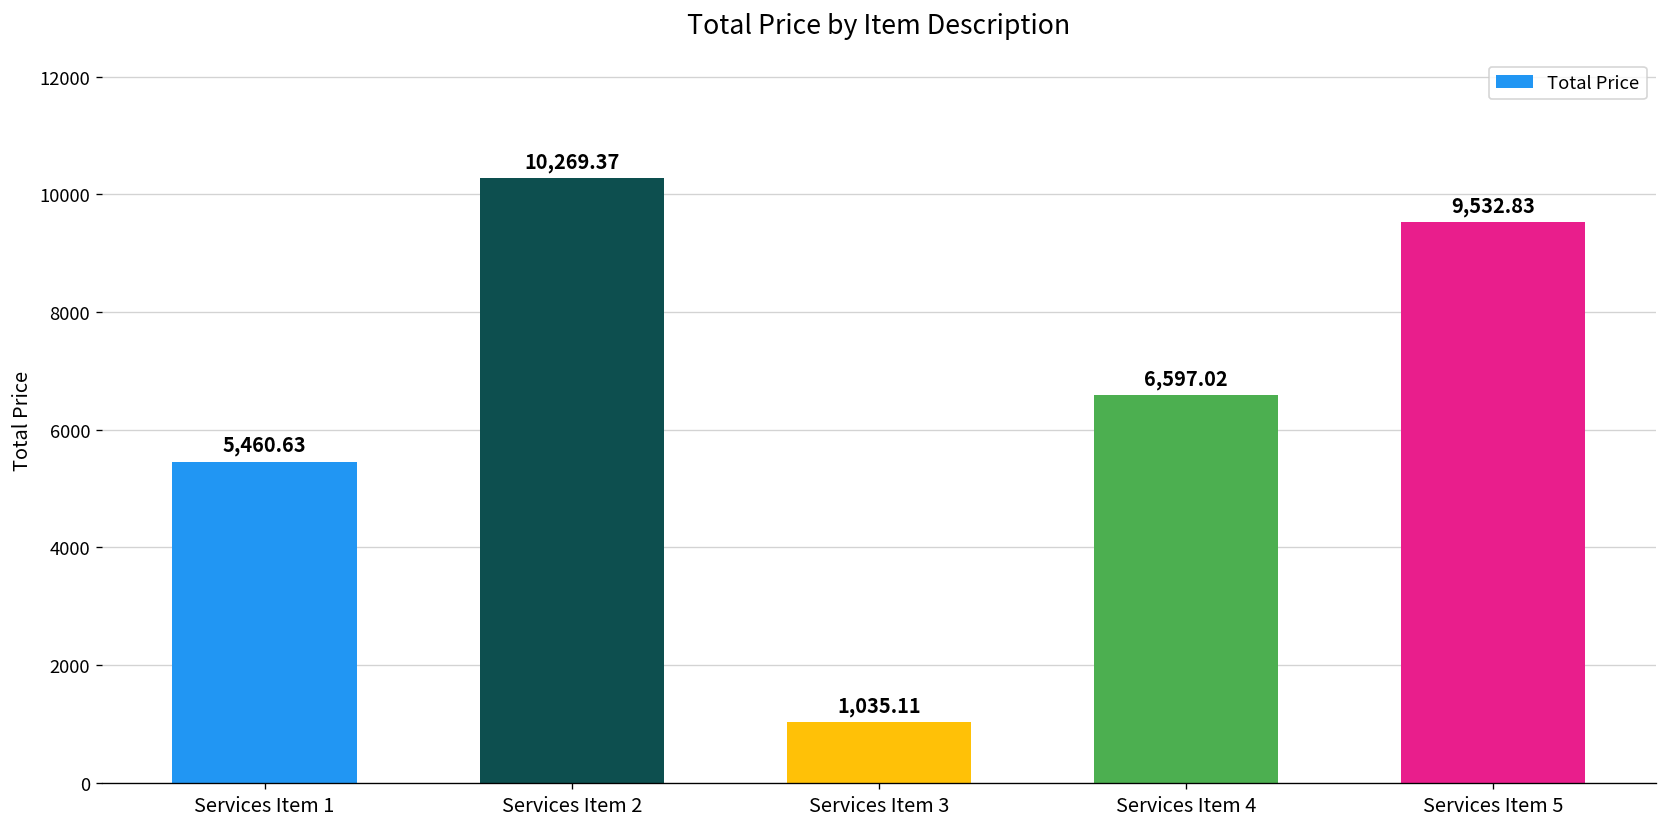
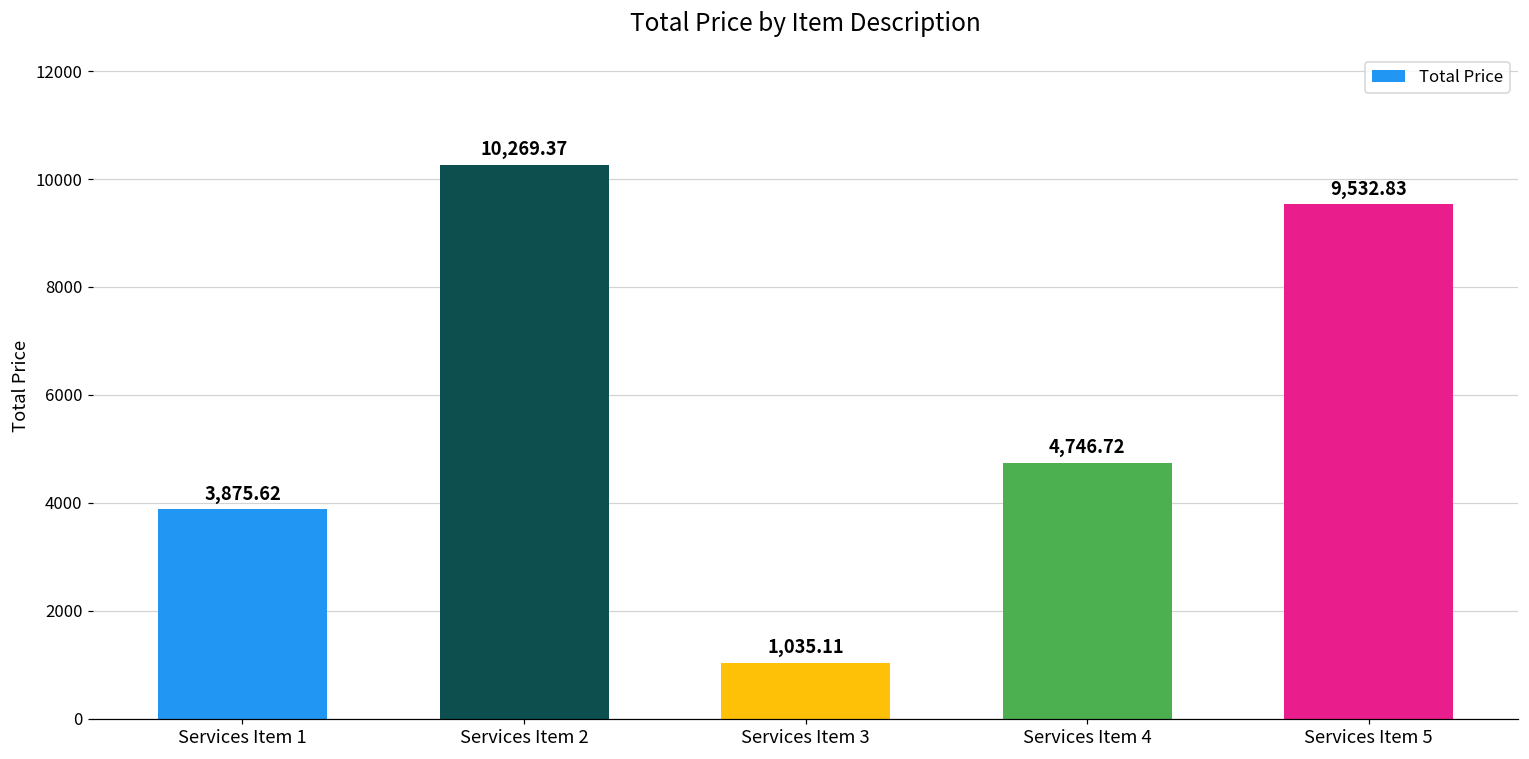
  {
-   "Services Item 1": "5,460.63",
+   "Services Item 1": "3,875.62",
    "Services Item 2": "10,269.37",
    "Services Item 3": "1,035.11",
-   "Services Item 4": "6,597.02",
+   "Services Item 4": "4,746.72",
    "Services Item 5": "9,532.83"
  }
